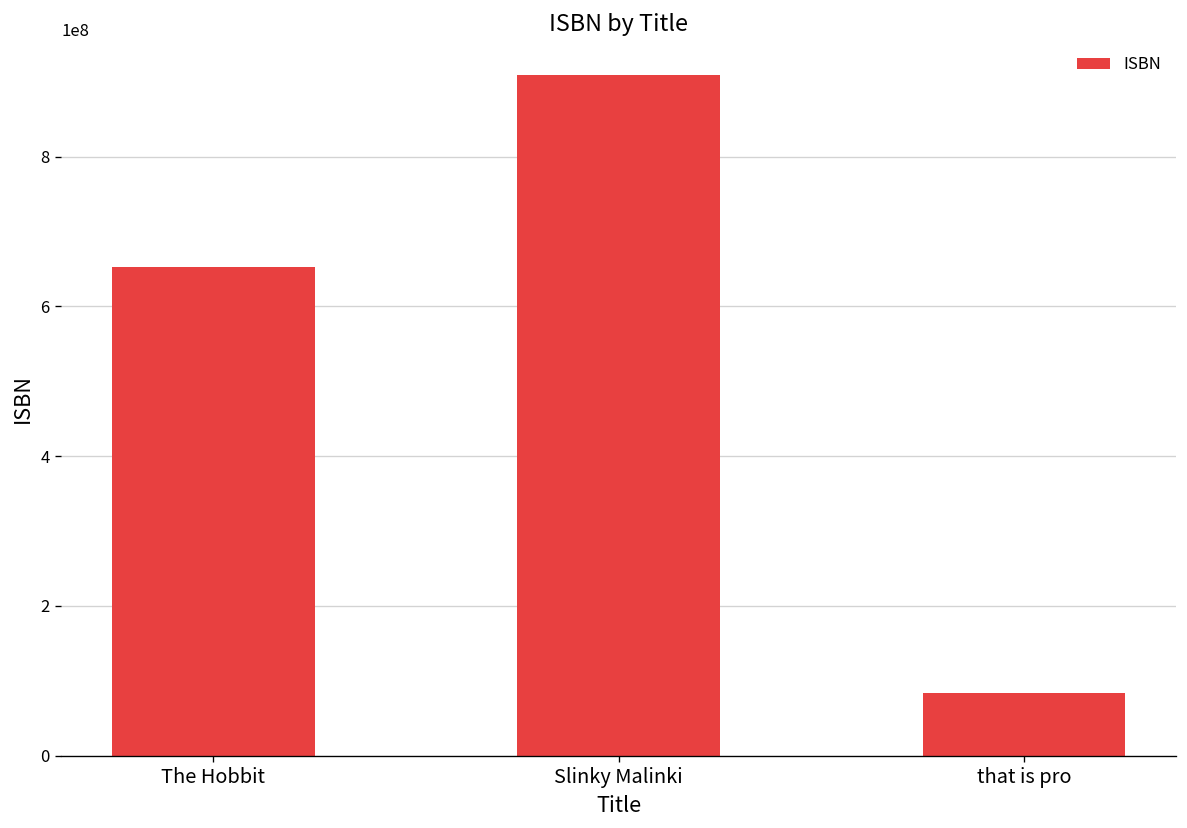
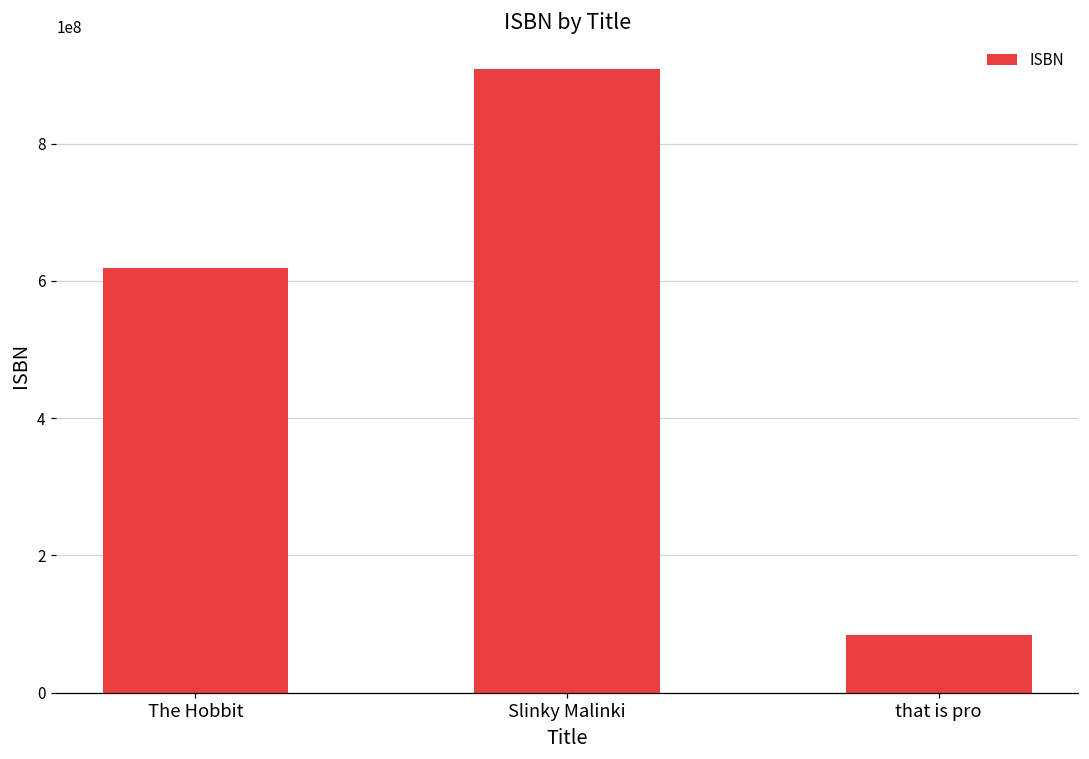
  {
-   "The Hobbit": 650000000,
+   "The Hobbit": 620000000,
    "Slinky Malinki": 910000000,
    "that is pro": 80000000
  }
